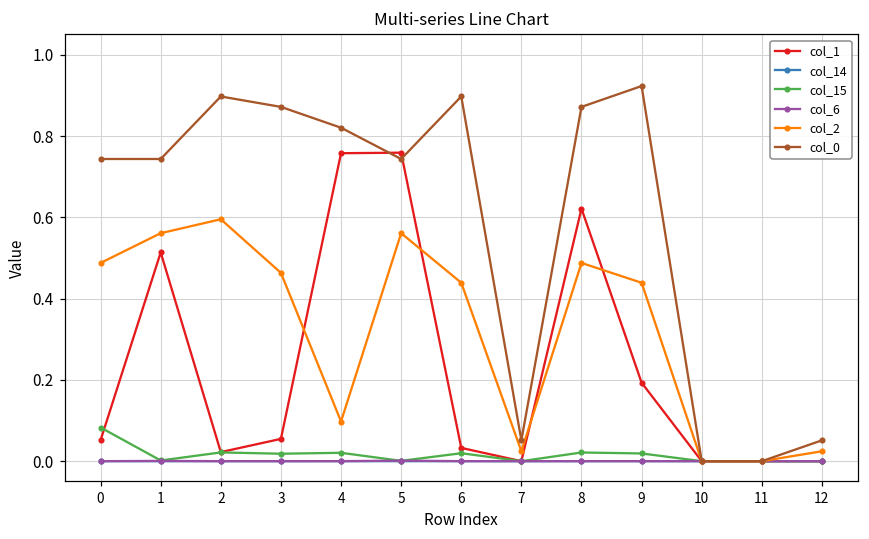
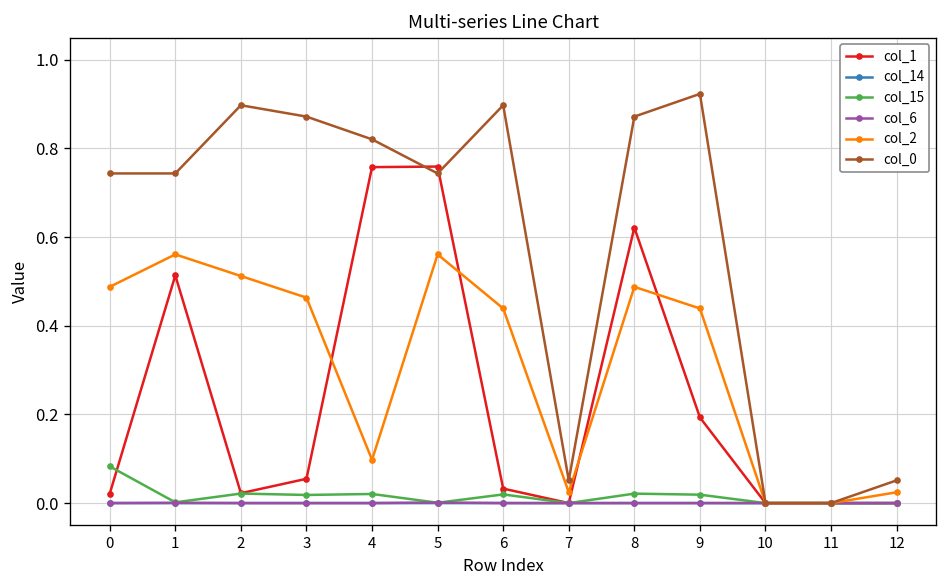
  {
    "col_1": {
-     "0": 0.05,
+     "0": 0.02,
      "1": 0.51,
      "3": 0.05,
      "4": 0.76,
      "5": 0.76,
      "6": 0.03,
      "8": 0.62,
      "9": 0.19
    },
    "col_6": {
      "0": 0.00,
      "2": 0.00,
      "3": 0.00,
      "4": 0.00,
      "6": 0.00,
      "8": 0.00,
      "9": 0.00
    },
    "col_15": {
      "0": 0.08,
      "3": 0.02,
      "4": 0.02,
      "6": 0.02,
      "8": 0.02,
      "9": 0.02
    },
    "col_2": {
      "0": 0.49,
      "1": 0.56,
-     "2": 0.60,
+     "2": 0.51,
      "3": 0.46,
      "4": 0.10,
      "5": 0.56,
      "6": 0.44,
      "7": 0.02,
      "8": 0.49,
      "9": 0.44,
      "12": 0.02
    },
    "col_0": {
      "0": 0.74,
      "1": 0.74,
      "2": 0.90,
      "3": 0.87,
      "4": 0.82,
      "5": 0.74,
      "6": 0.90,
      "7": 0.05,
      "8": 0.87,
      "9": 0.92,
      "12": 0.05
    }
  }
